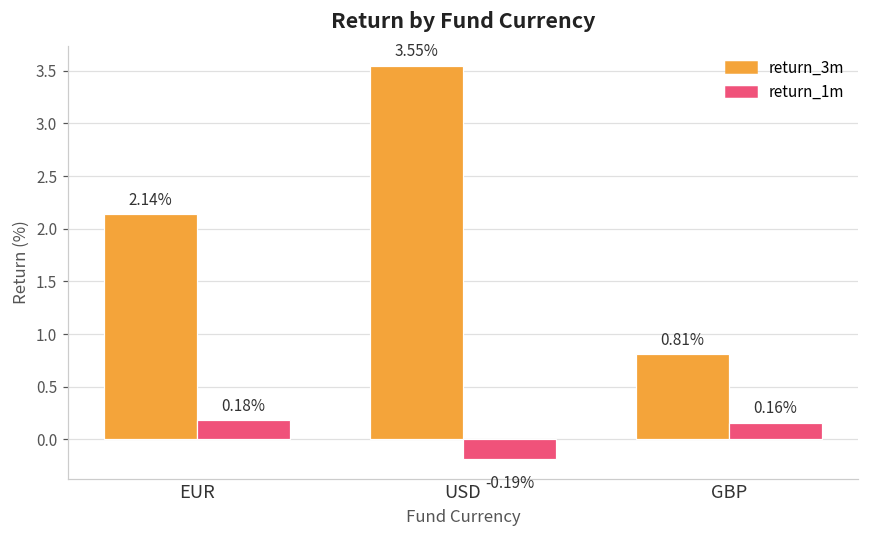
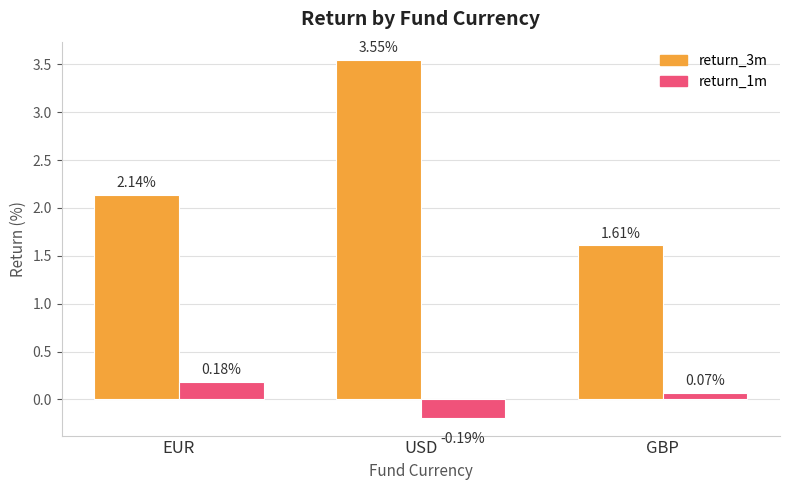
  {
    "return_3m": {
      "EUR": "2.14%",
      "USD": "3.55%",
-     "GBP": "0.81%"
+     "GBP": "1.61%"
    },
    "return_1m": {
      "EUR": "0.18%",
      "USD": "-0.19%",
-     "GBP": "0.16%"
+     "GBP": "0.07%"
    }
  }
